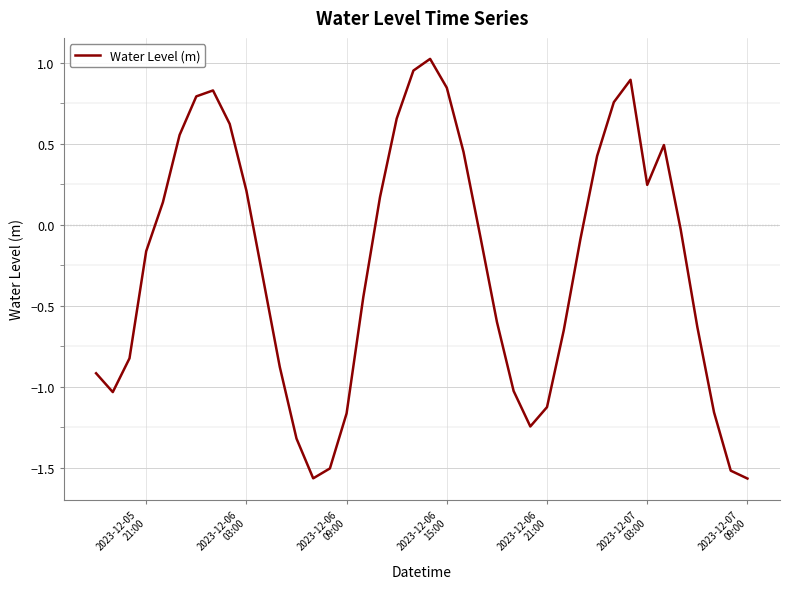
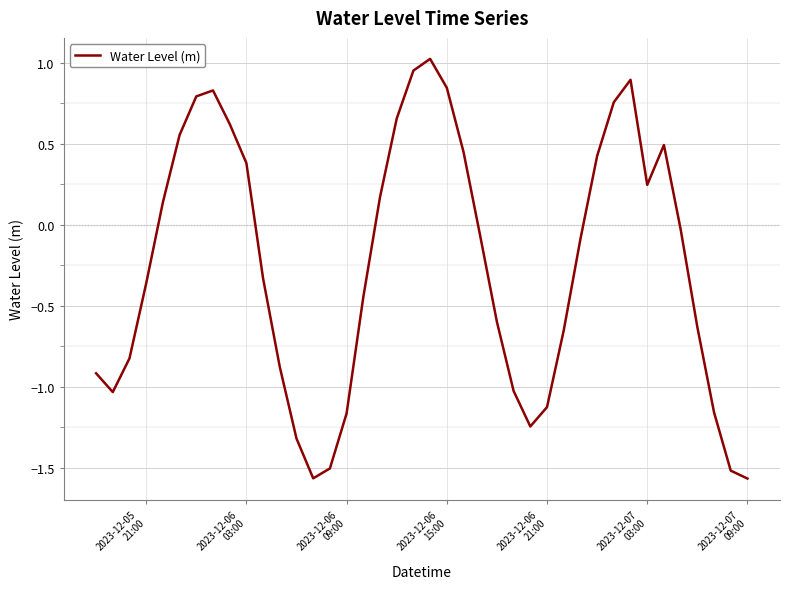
  {
-   "2023-12-05 21:00": -0.16,
-   "2023-12-06 03:00": 0.21,
+   "2023-12-05 21:00": -0.36,
+   "2023-12-06 03:00": 0.38,
    "2023-12-06 09:00": -1.17,
    "2023-12-06 15:00": 0.84,
    "2023-12-06 21:00": -1.13,
    "2023-12-07 03:00": 0.25,
    "2023-12-07 09:00": -1.57
  }
